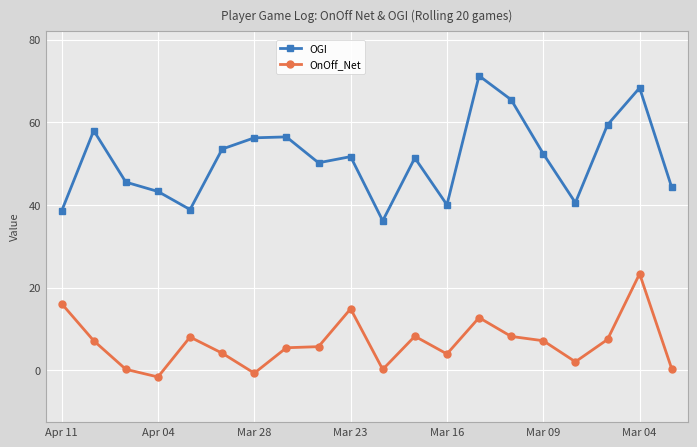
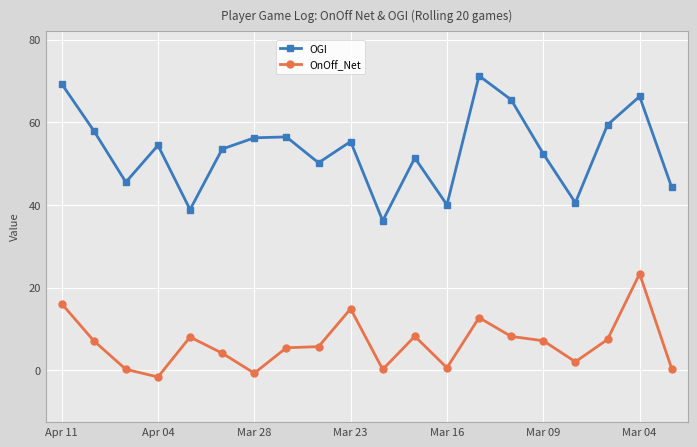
  {
    "OGI": {
-     "Apr 11": 39,
-     "Apr 04": 43,
+     "Apr 11": 69,
+     "Apr 04": 54,
      "Mar 28": 56,
-     "Mar 23": 52,
+     "Mar 23": 55,
      "Mar 16": 40,
      "Mar 09": 52,
-     "Mar 04": 68
+     "Mar 04": 66
    },
    "OnOff_Net": {
      "Apr 11": 16,
      "Apr 04": -2,
      "Mar 28": -1,
      "Mar 23": 15,
-     "Mar 16": 4,
+     "Mar 16": 1,
      "Mar 09": 7,
      "Mar 04": 23
    }
  }
